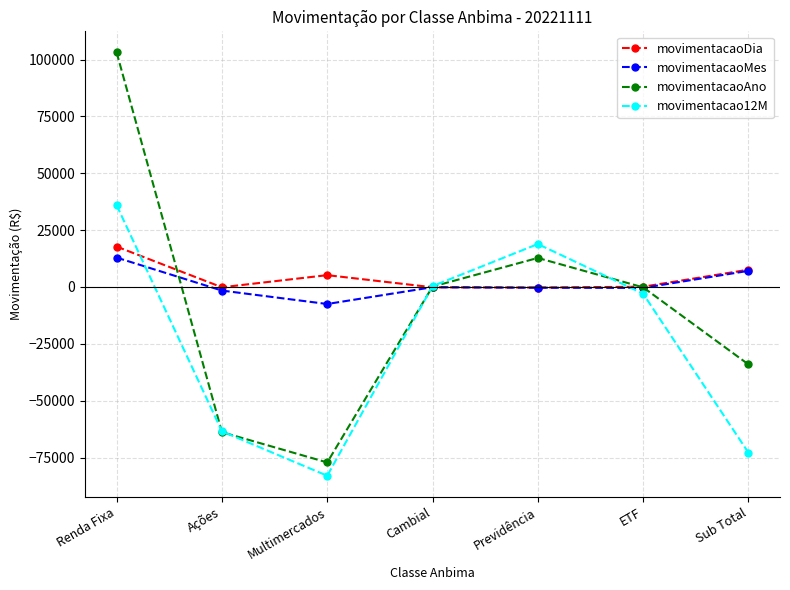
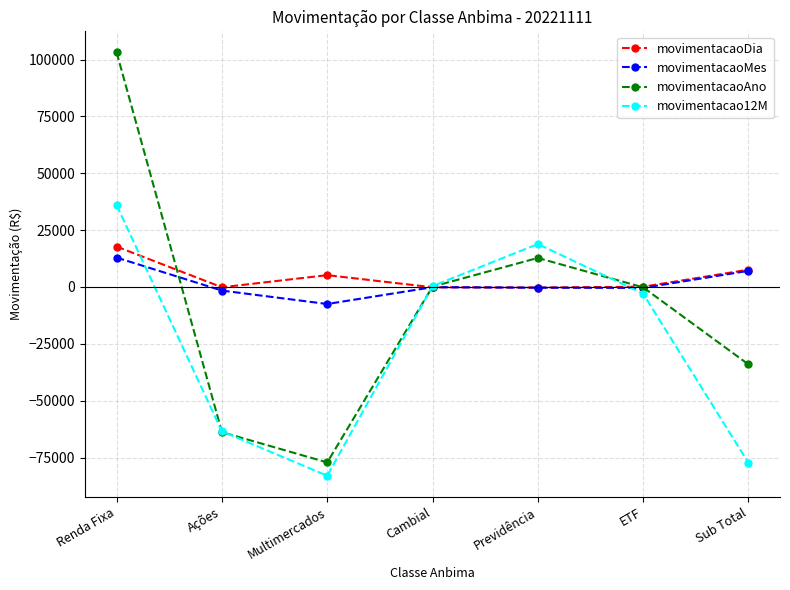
  {
    "movimentacaoDia": {
      "Renda Fixa": 18000,
      "Ações": 0,
      "Multimercados": 5000
    },
    "movimentacaoMes": {
      "Renda Fixa": 13000,
      "Ações": -2000,
      "Multimercados": -7000
    },
    "movimentacaoAno": {
      "Renda Fixa": 103000,
      "Multimercados": -77000,
      "Previdência": 13000,
      "Sub Total": -34000
    },
    "movimentacao12M": {
      "Renda Fixa": 36000,
      "Multimercados": -83000,
      "Previdência": 19000,
      "ETF": -3000,
-     "Sub Total": -73000
+     "Sub Total": -77000
    }
  }
